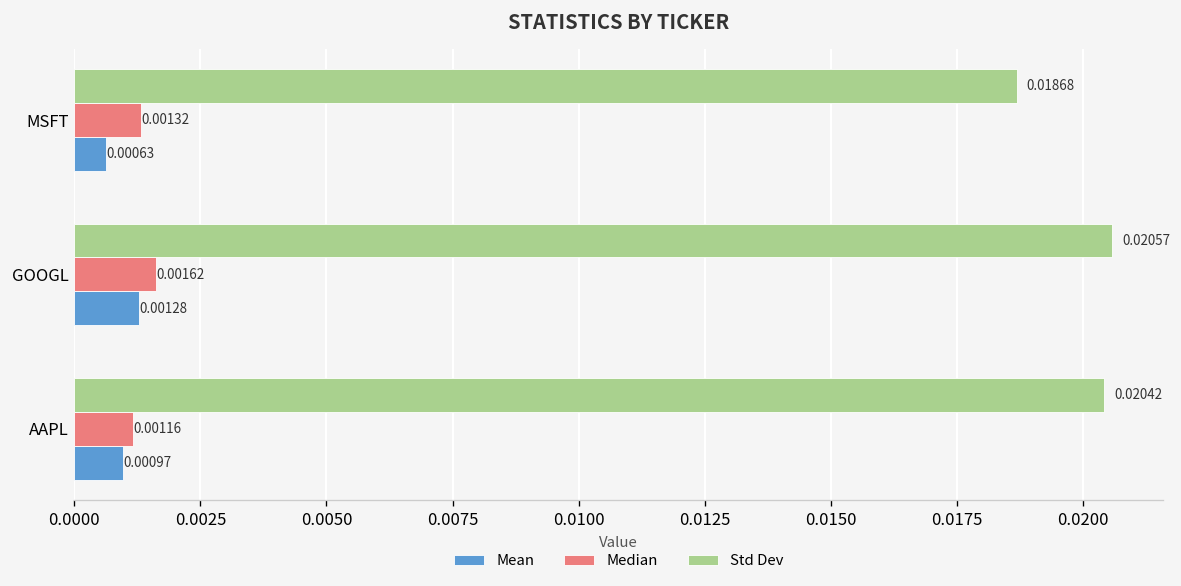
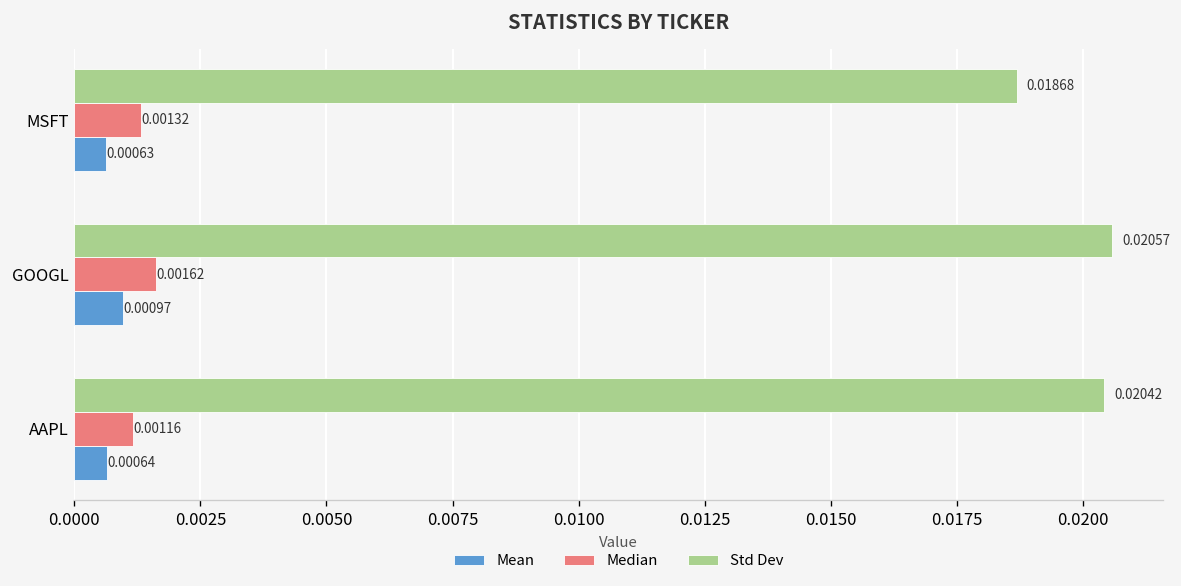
  {
    "Mean": {
      "MSFT": 0.00063,
-     "GOOGL": 0.00128,
-     "AAPL": 0.00097
+     "GOOGL": 0.00097,
+     "AAPL": 0.00064
    },
    "Median": {
      "MSFT": 0.00132,
      "GOOGL": 0.00162,
      "AAPL": 0.00116
    },
    "Std Dev": {
      "MSFT": 0.01868,
      "GOOGL": 0.02057,
      "AAPL": 0.02042
    }
  }
